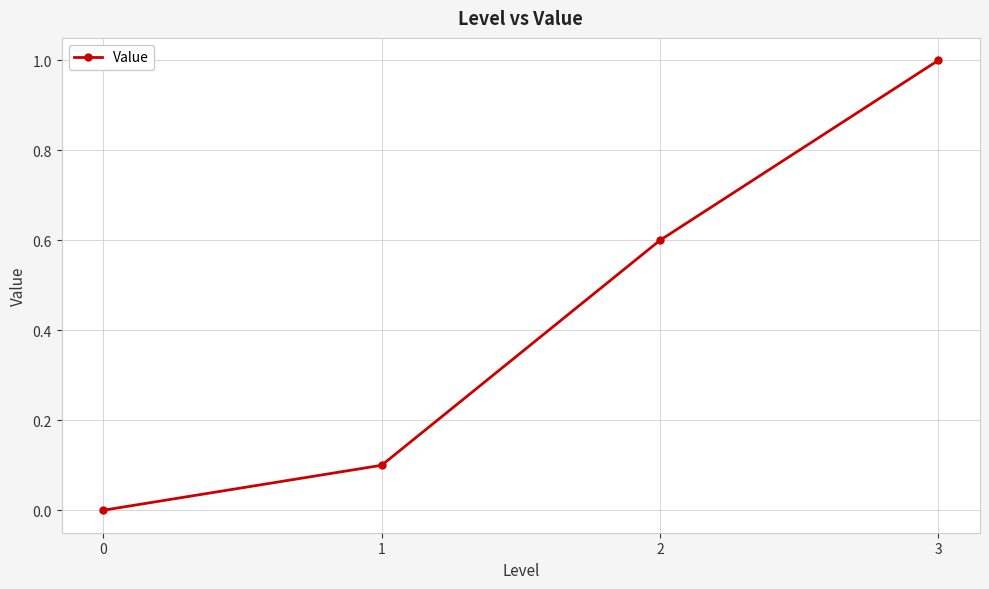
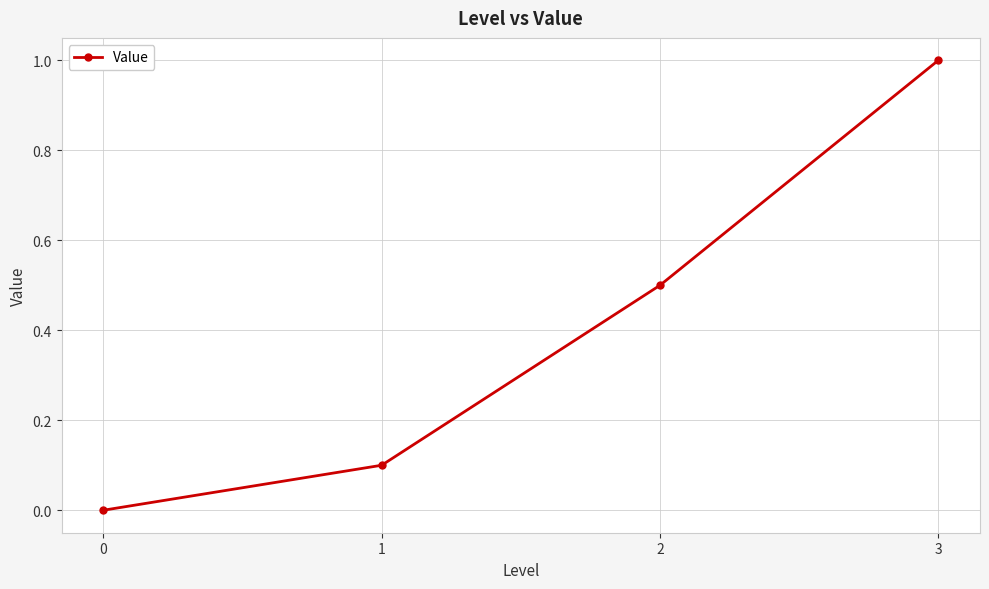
  {
    "0": 0.0,
    "1": 0.1,
-   "2": 0.6,
+   "2": 0.5,
    "3": 1.0
  }
